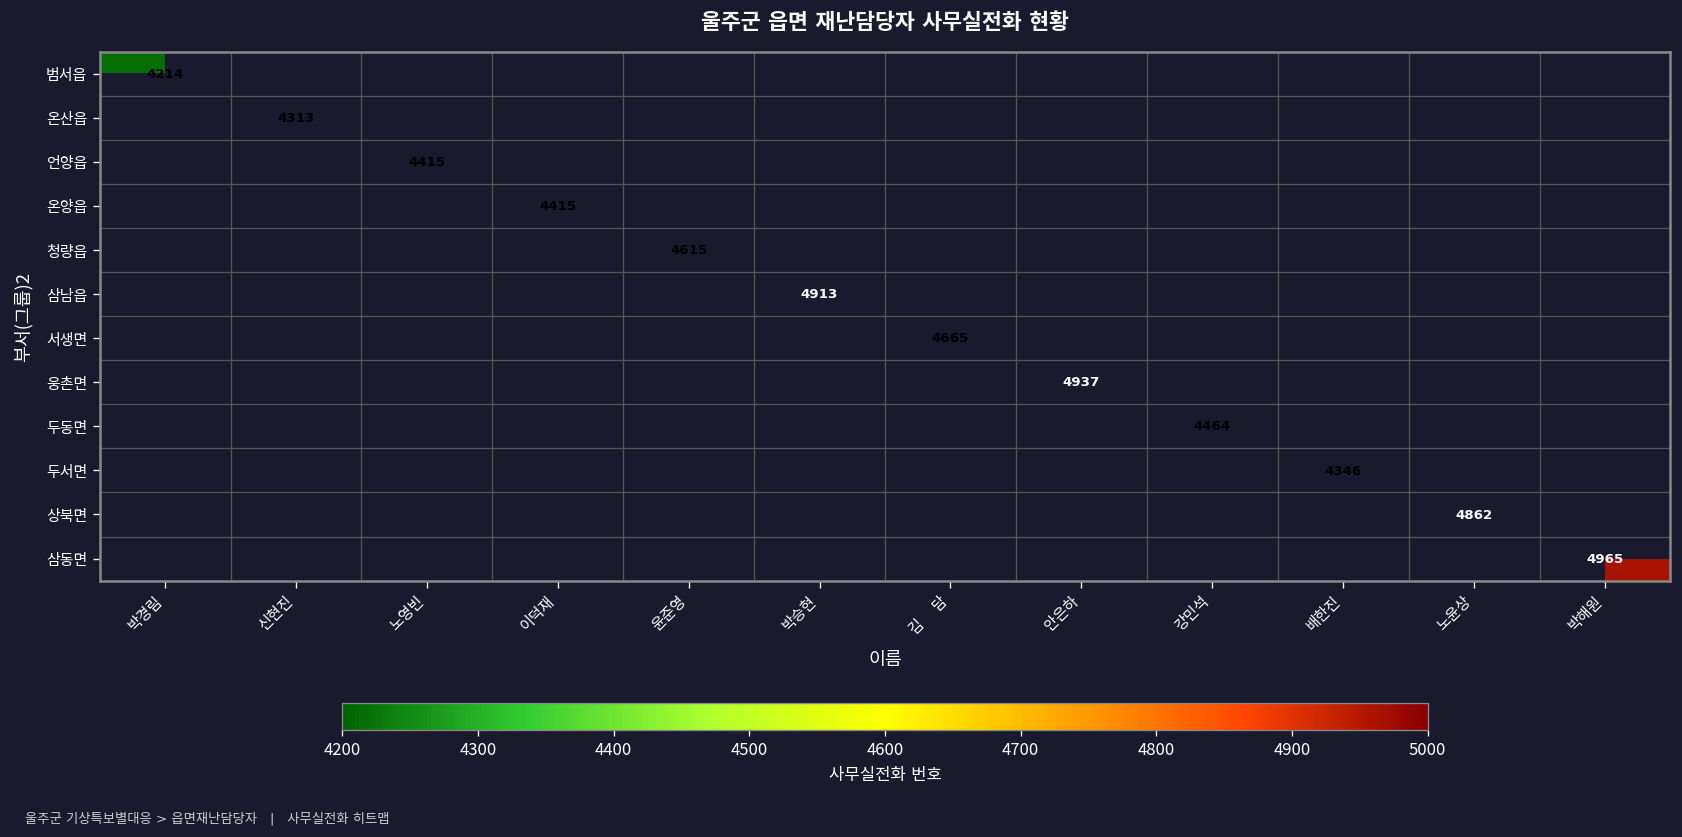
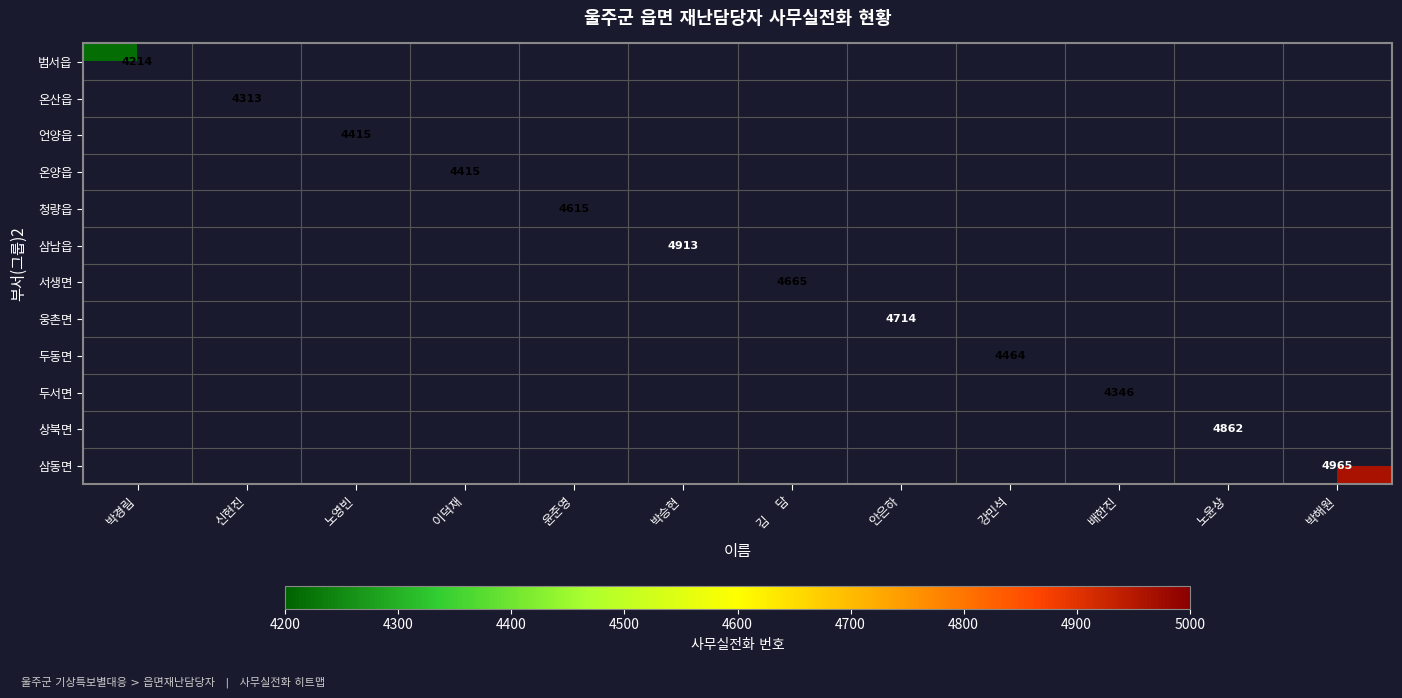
  {
    "삼남읍": {
      "박승현": 4913
    },
    "웅촌면": {
-     "안은하": 4937
+     "안은하": 4714
    },
    "상북면": {
      "노윤상": 4862
    },
    "삼동면": {
      "박해원": 4965
    }
  }
